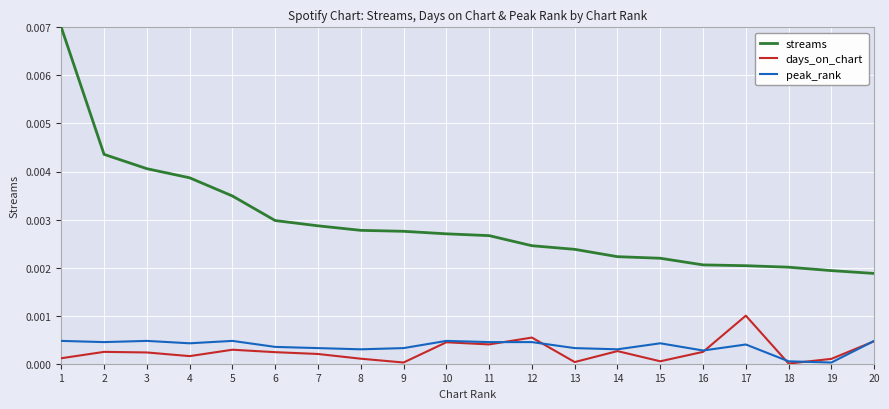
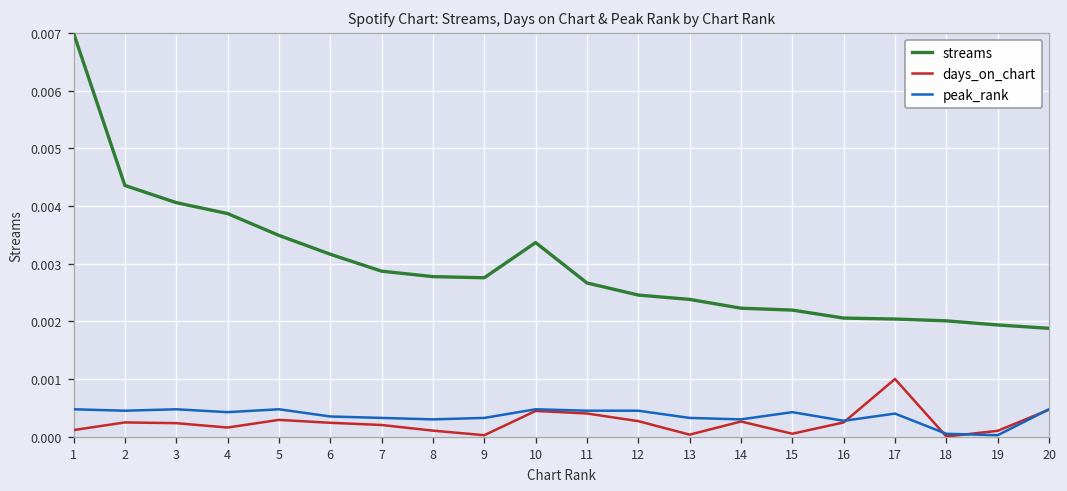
  {
    "streams": {
      "1": 0.0070,
      "2": 0.0044,
      "3": 0.0041,
      "4": 0.0039,
      "5": 0.0035,
-     "6": 0.0030,
+     "6": 0.0032,
      "7": 0.0029,
      "8": 0.0028,
      "9": 0.0028,
-     "10": 0.0027,
+     "10": 0.0034,
      "11": 0.0027,
      "12": 0.0025,
      "13": 0.0024,
      "14": 0.0022,
      "15": 0.0022,
      "16": 0.0021,
      "17": 0.0020,
      "18": 0.0020,
      "19": 0.0019,
      "20": 0.0019
    },
    "days_on_chart": {
      "1": 0.0001,
      "2": 0.0002,
      "3": 0.0002,
      "4": 0.0002,
      "5": 0.0003,
      "6": 0.0002,
      "7": 0.0002,
      "8": 0.0001,
      "9": 0.0000,
-     "12": 0.0005,
+     "12": 0.0003,
      "13": 0.0000,
      "15": 0.0001,
      "17": 0.0010,
      "19": 0.0001
    },
    "peak_rank": {
      "1": 0.0005,
      "2": 0.0005,
      "3": 0.0005,
      "4": 0.0004,
      "5": 0.0005,
      "6": 0.0004,
      "7": 0.0003,
      "8": 0.0003,
      "9": 0.0003,
      "12": 0.0005,
      "13": 0.0003,
      "15": 0.0004,
      "17": 0.0004,
      "19": 0.0000
    }
  }
